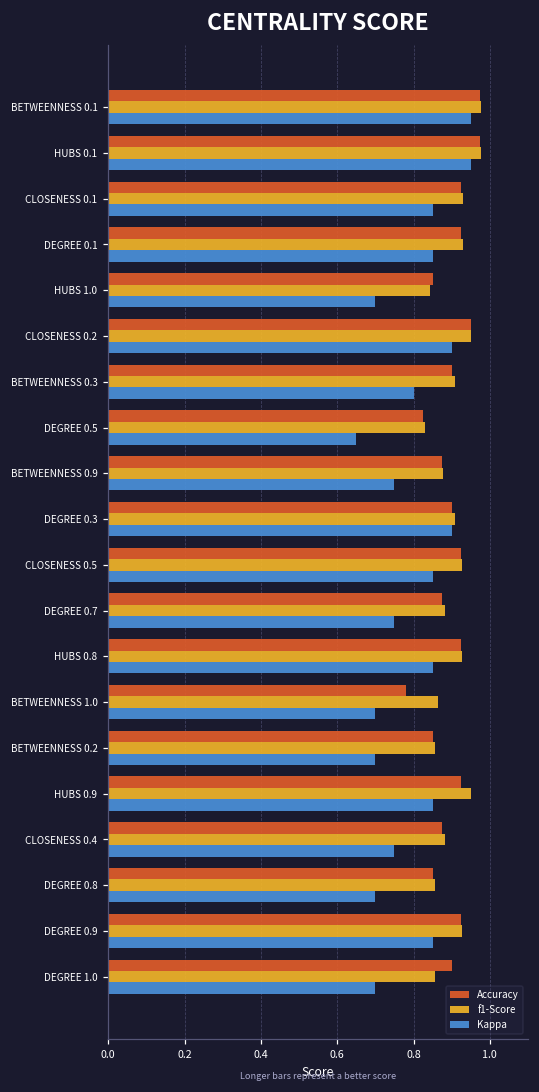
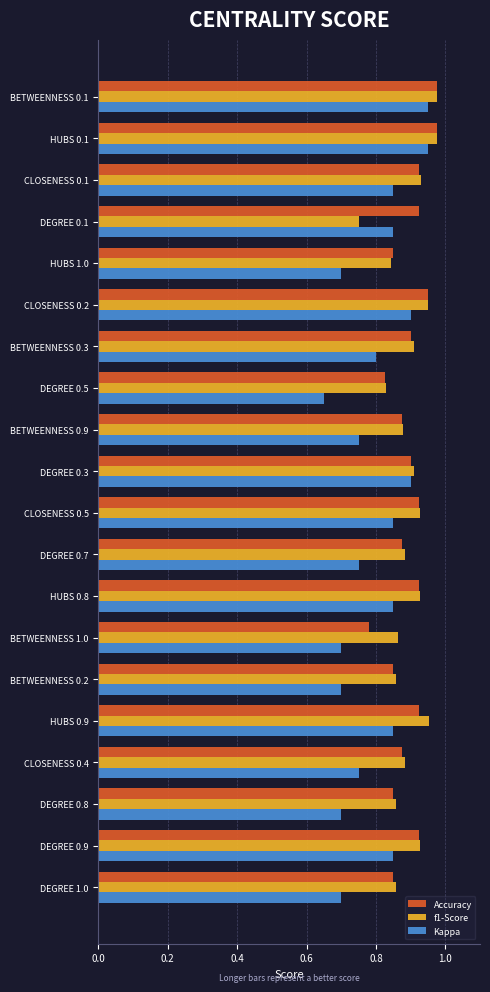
  {
    "Accuracy": {
      "BETWEENNESS 0.1": 0.98,
      "HUBS 0.1": 0.98,
      "CLOSENESS 0.1": 0.93,
      "DEGREE 0.1": 0.93,
      "HUBS 1.0": 0.85,
      "CLOSENESS 0.2": 0.95,
      "BETWEENNESS 0.3": 0.90,
      "DEGREE 0.5": 0.83,
      "BETWEENNESS 0.9": 0.88,
      "DEGREE 0.3": 0.90,
      "CLOSENESS 0.5": 0.93,
      "DEGREE 0.7": 0.88,
      "HUBS 0.8": 0.93,
      "BETWEENNESS 1.0": 0.78,
      "BETWEENNESS 0.2": 0.85,
      "HUBS 0.9": 0.93,
      "CLOSENESS 0.4": 0.88,
      "DEGREE 0.8": 0.85,
      "DEGREE 0.9": 0.93,
-     "DEGREE 1.0": 0.90
+     "DEGREE 1.0": 0.85
    },
    "f1-Score": {
      "BETWEENNESS 0.1": 0.98,
      "HUBS 0.1": 0.98,
      "CLOSENESS 0.1": 0.93,
-     "DEGREE 0.1": 0.93,
+     "DEGREE 0.1": 0.75,
      "HUBS 1.0": 0.84,
      "CLOSENESS 0.2": 0.95,
      "BETWEENNESS 0.3": 0.91,
      "DEGREE 0.5": 0.83,
      "BETWEENNESS 0.9": 0.88,
      "DEGREE 0.3": 0.91,
      "CLOSENESS 0.5": 0.93,
      "DEGREE 0.7": 0.88,
      "HUBS 0.8": 0.93,
      "BETWEENNESS 1.0": 0.86,
      "BETWEENNESS 0.2": 0.86,
      "HUBS 0.9": 0.95,
      "CLOSENESS 0.4": 0.88,
      "DEGREE 0.8": 0.86,
      "DEGREE 0.9": 0.93,
      "DEGREE 1.0": 0.86
    },
    "Kappa": {
      "BETWEENNESS 0.1": 0.95,
      "HUBS 0.1": 0.95,
      "CLOSENESS 0.1": 0.85,
      "DEGREE 0.1": 0.85,
      "HUBS 1.0": 0.70,
      "CLOSENESS 0.2": 0.90,
      "BETWEENNESS 0.3": 0.80,
      "DEGREE 0.5": 0.65,
      "BETWEENNESS 0.9": 0.75,
      "DEGREE 0.3": 0.90,
      "CLOSENESS 0.5": 0.85,
      "DEGREE 0.7": 0.75,
      "HUBS 0.8": 0.85,
      "BETWEENNESS 1.0": 0.70,
      "BETWEENNESS 0.2": 0.70,
      "HUBS 0.9": 0.85,
      "CLOSENESS 0.4": 0.75,
      "DEGREE 0.8": 0.70,
      "DEGREE 0.9": 0.85,
      "DEGREE 1.0": 0.70
    }
  }
